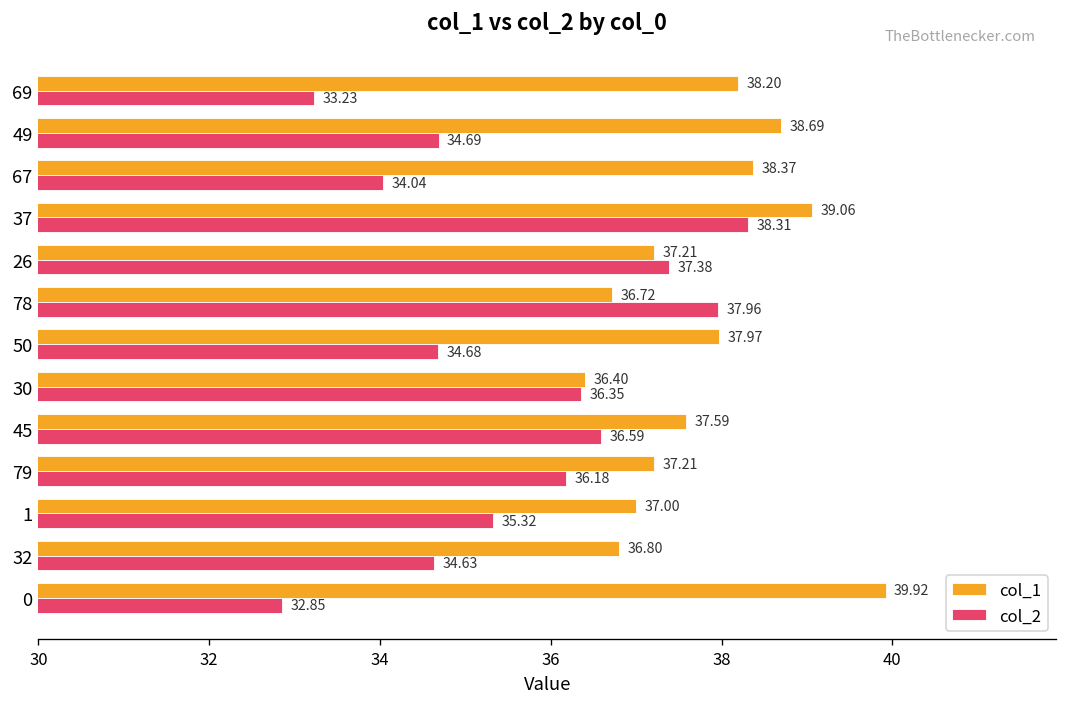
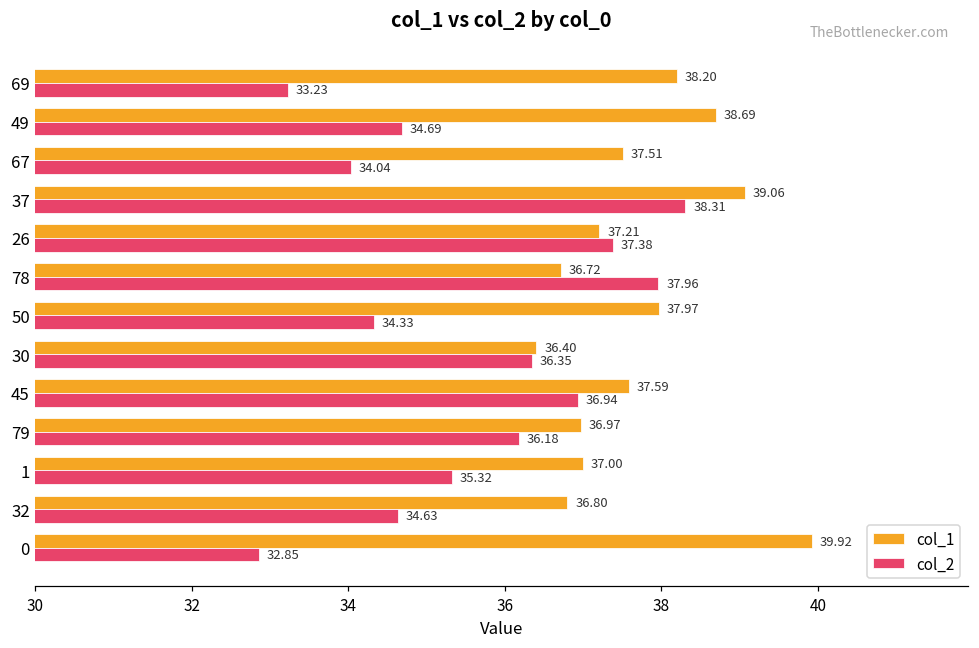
  {
    "col_1": {
      "69": 38.20,
      "49": 38.69,
-     "67": 38.37,
+     "67": 37.51,
      "37": 39.06,
      "26": 37.21,
      "78": 36.72,
      "50": 37.97,
      "30": 36.40,
      "45": 37.59,
-     "79": 37.21,
+     "79": 36.97,
      "1": 37.00,
      "32": 36.80,
      "0": 39.92
    },
    "col_2": {
      "69": 33.23,
      "49": 34.69,
      "67": 34.04,
      "37": 38.31,
      "26": 37.38,
      "78": 37.96,
-     "50": 34.68,
+     "50": 34.33,
      "30": 36.35,
-     "45": 36.59,
+     "45": 36.94,
      "79": 36.18,
      "1": 35.32,
      "32": 34.63,
      "0": 32.85
    }
  }
